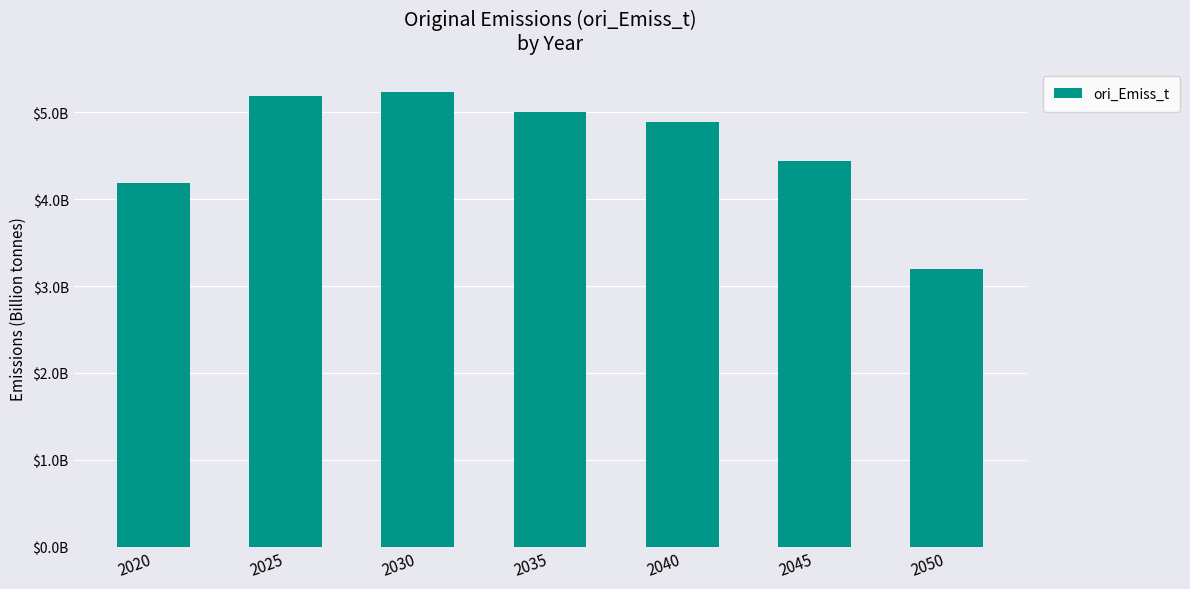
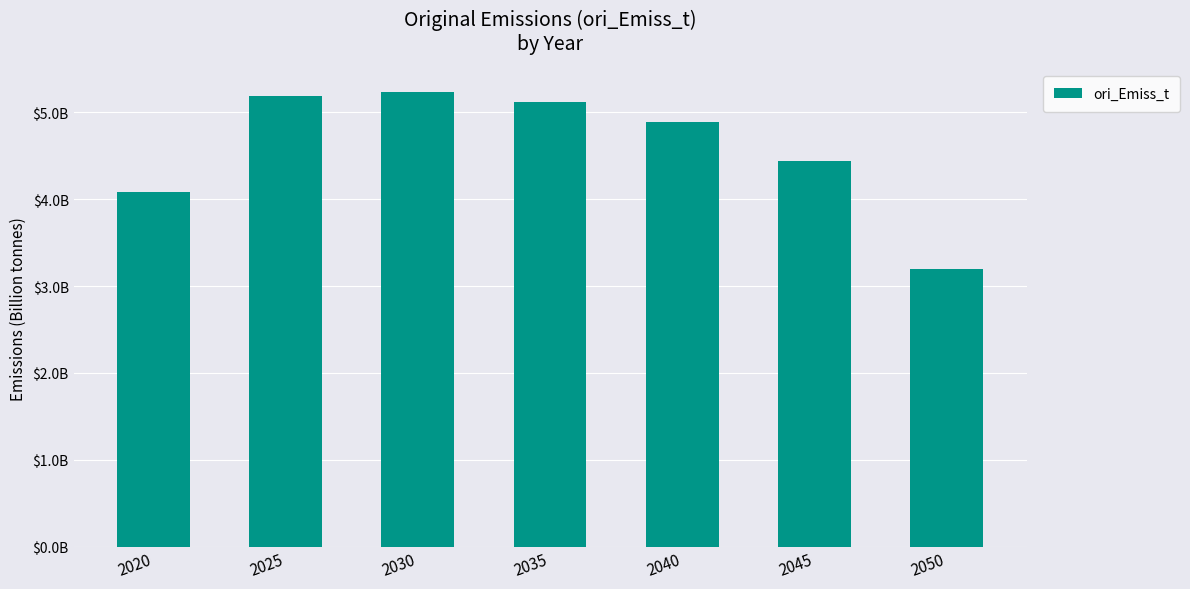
  {
-   "2020": "$4200000000",
+   "2020": "$4100000000",
    "2025": "$5200000000",
    "2030": "$5200000000",
-   "2035": "$5000000000",
+   "2035": "$5100000000",
    "2040": "$4900000000",
    "2045": "$4400000000",
    "2050": "$3200000000"
  }
